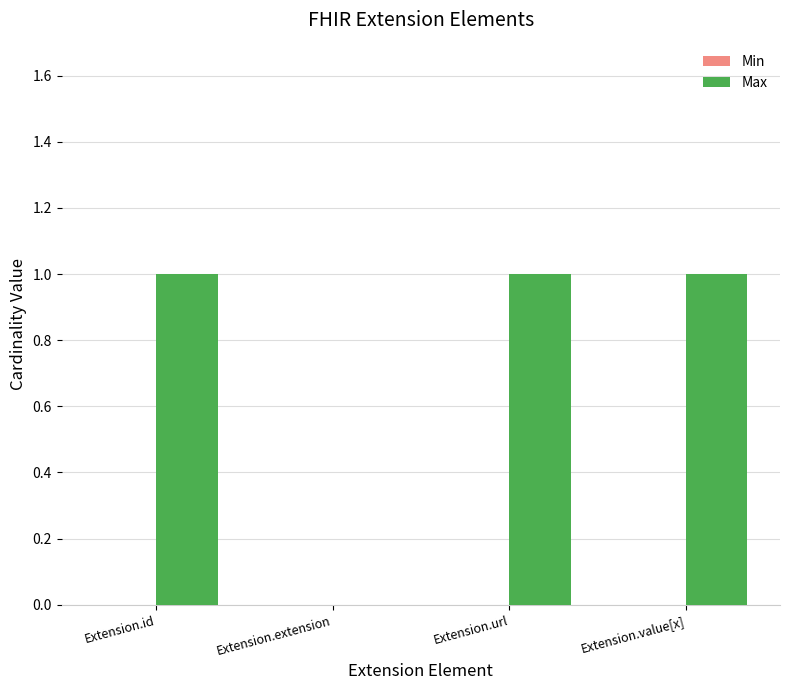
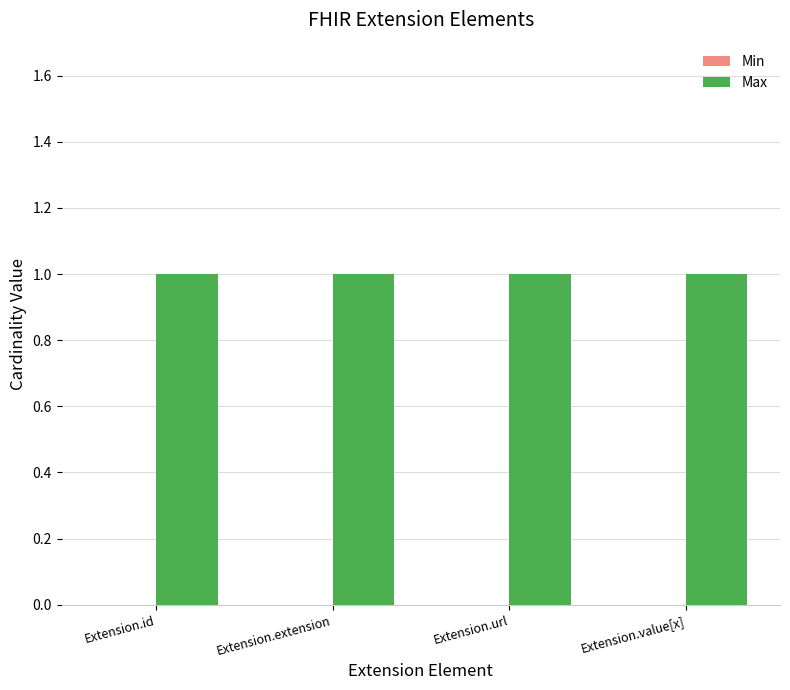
  {
    "Min": {
      "Extension.id": 0,
      "Extension.extension": 0,
      "Extension.url": 0,
      "Extension.value[x]": 0
    },
    "Max": {
      "Extension.id": 1,
-     "Extension.extension": 0,
+     "Extension.extension": 1,
      "Extension.url": 1,
      "Extension.value[x]": 1
    }
  }
